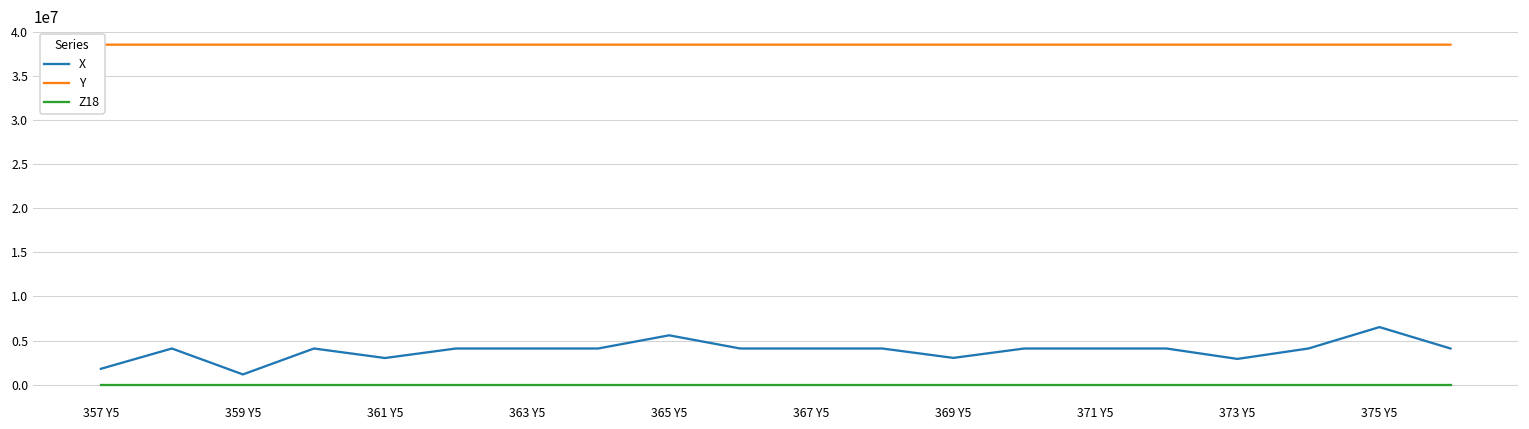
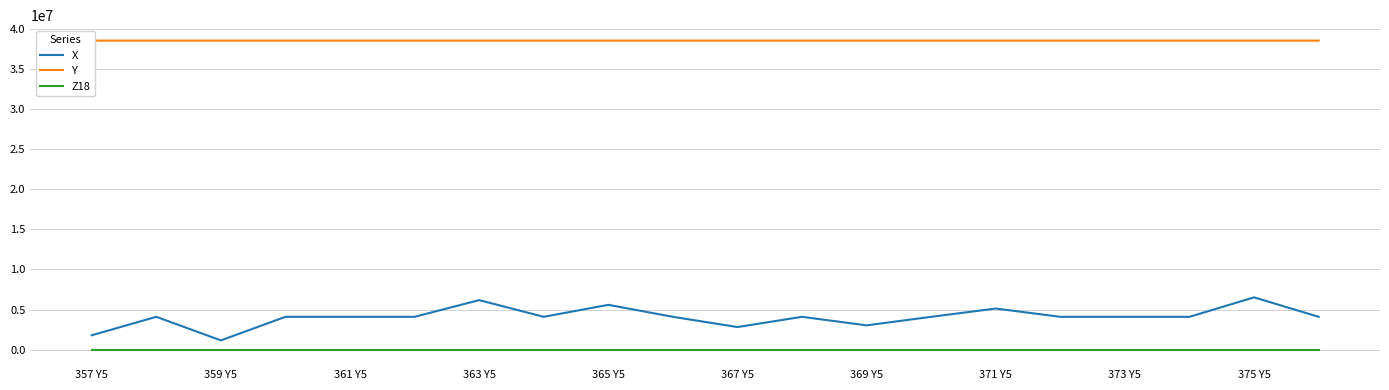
  {
    "X": {
      "357 Y5": 2000000,
      "359 Y5": 1000000,
-     "361 Y5": 3000000,
-     "363 Y5": 4000000,
+     "361 Y5": 4000000,
+     "363 Y5": 6000000,
      "365 Y5": 6000000,
-     "367 Y5": 4000000,
+     "367 Y5": 3000000,
      "369 Y5": 3000000,
-     "371 Y5": 4000000,
-     "373 Y5": 3000000,
+     "371 Y5": 5000000,
+     "373 Y5": 4000000,
      "375 Y5": 7000000
    },
    "Y": {
      "359 Y5": 39000000,
      "361 Y5": 39000000,
      "363 Y5": 39000000,
      "365 Y5": 39000000,
      "367 Y5": 39000000,
      "369 Y5": 39000000,
      "371 Y5": 39000000,
      "373 Y5": 39000000,
      "375 Y5": 39000000
    },
    "Z18": {
      "357 Y5": 0,
      "359 Y5": 0,
      "361 Y5": 0,
      "363 Y5": 0,
      "365 Y5": 0,
      "367 Y5": 0,
      "369 Y5": 0,
      "371 Y5": 0,
      "373 Y5": 0,
      "375 Y5": 0
    }
  }
